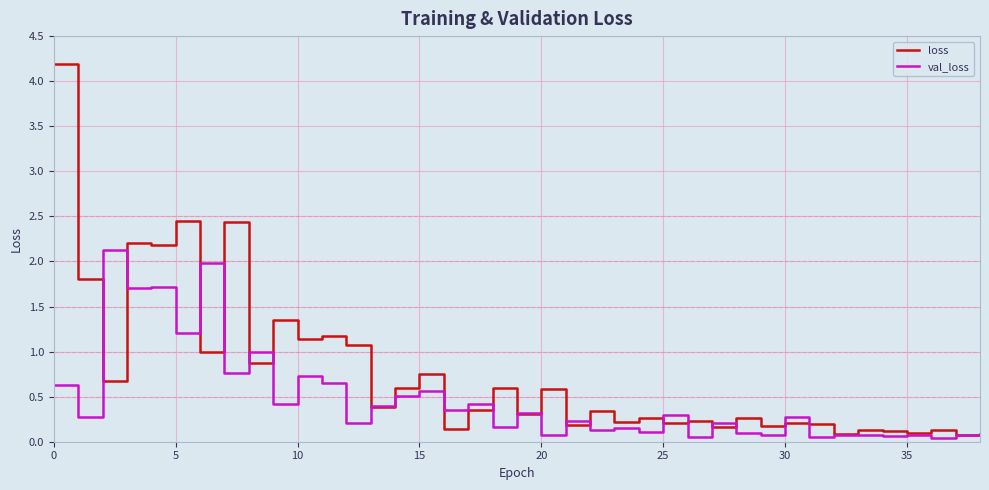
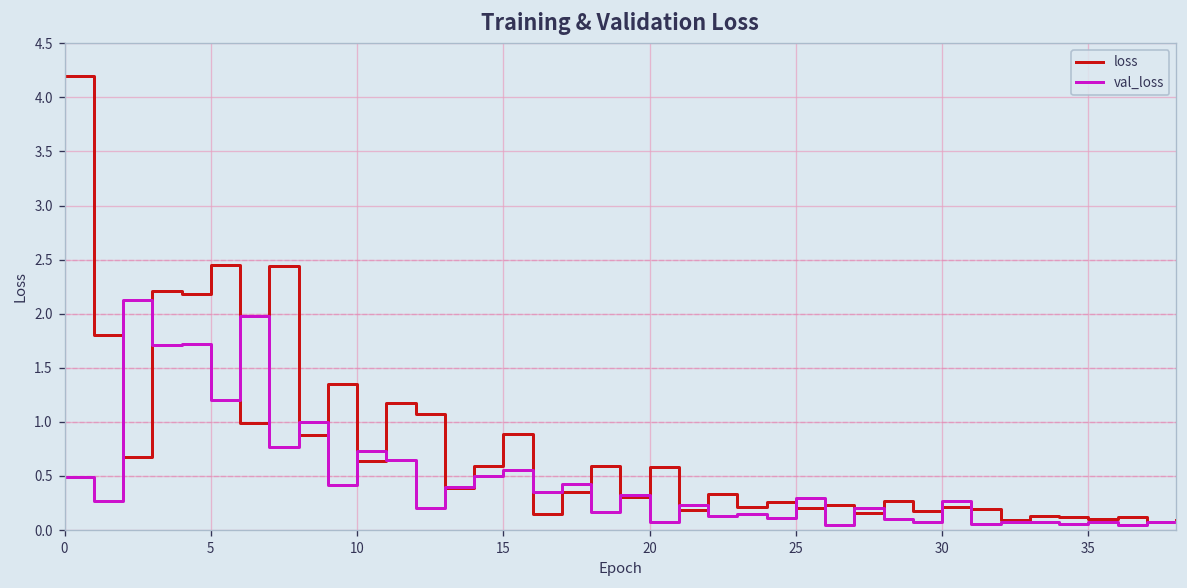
  {
    "loss": {
      "0": 4.2,
      "5": 2.5,
-     "10": 1.1,
-     "15": 0.8,
+     "10": 0.6,
+     "15": 0.9,
      "20": 0.6,
      "25": 0.2,
      "30": 0.2
    },
    "val_loss": {
-     "0": 0.6,
+     "0": 0.5,
      "5": 1.2,
      "10": 0.7,
      "15": 0.6,
      "20": 0.1,
      "25": 0.3,
      "30": 0.3
    }
  }
